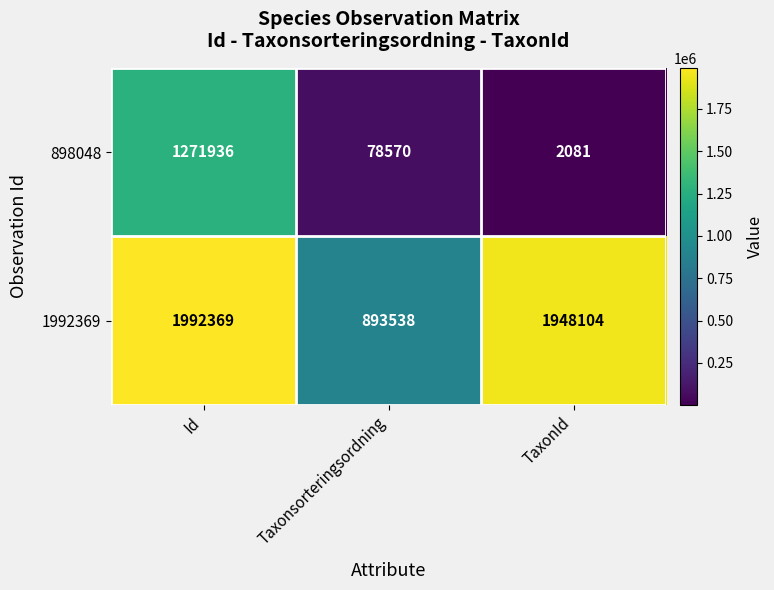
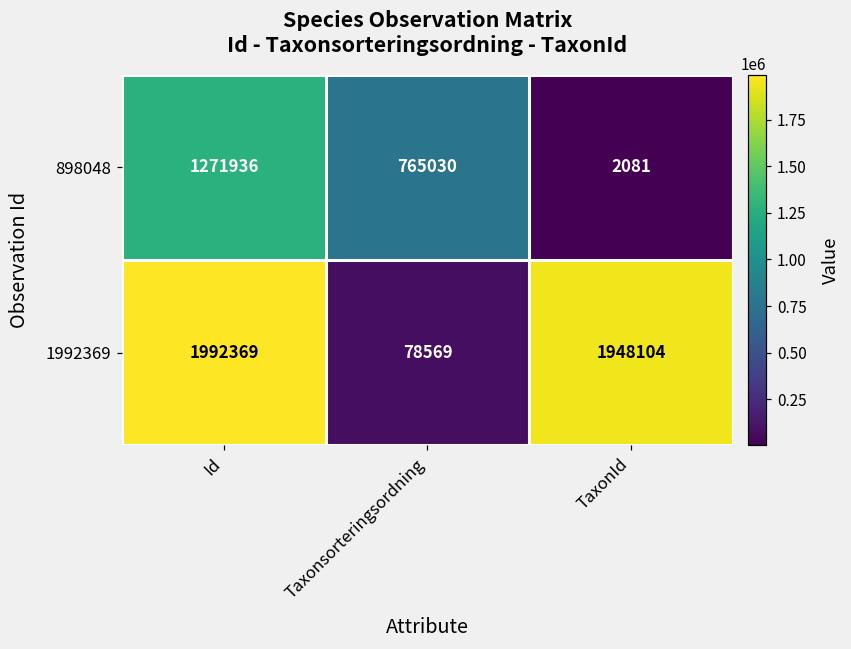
  {
    "898048": {
      "Id": 1271936,
-     "Taxonsorteringsordning": 78570,
+     "Taxonsorteringsordning": 765030,
      "TaxonId": 2081
    },
    "1992369": {
      "Id": 1992369,
-     "Taxonsorteringsordning": 893538,
+     "Taxonsorteringsordning": 78569,
      "TaxonId": 1948104
    }
  }
